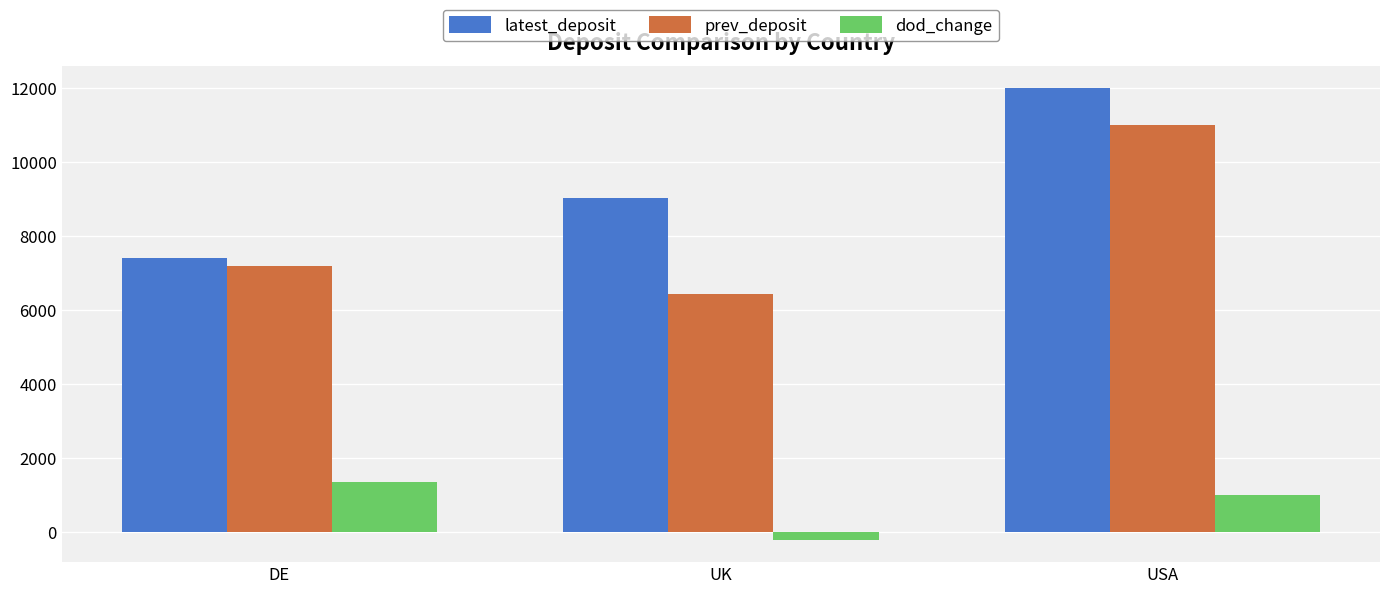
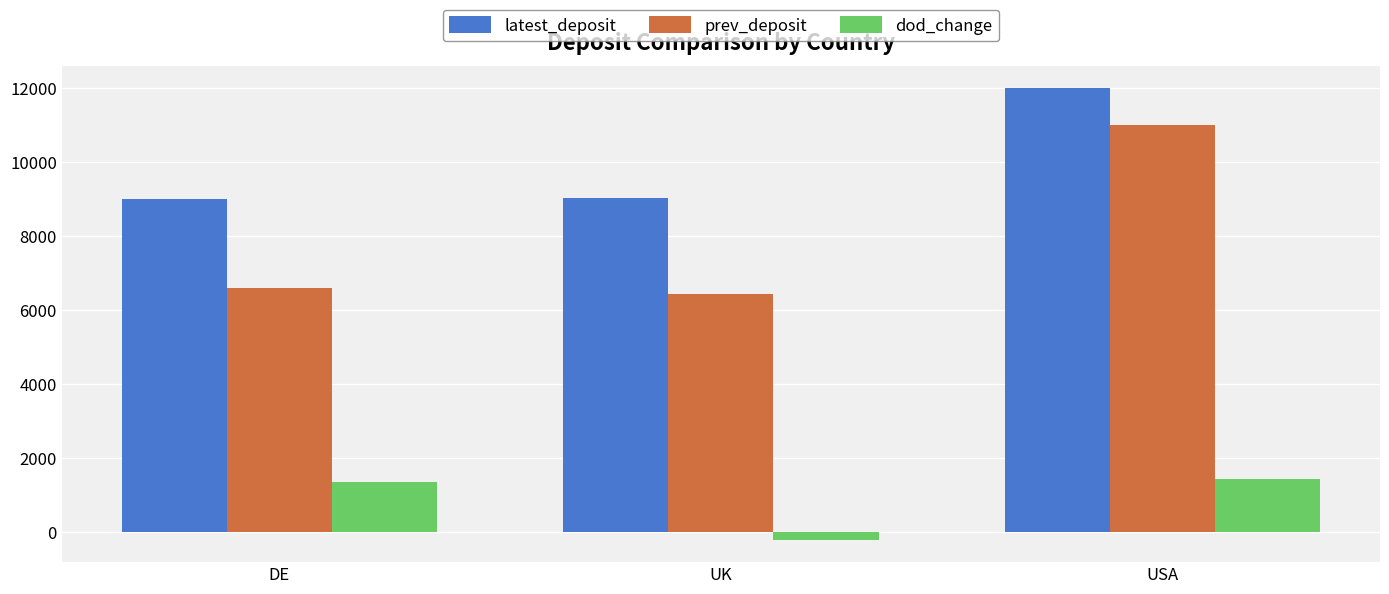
  {
    "latest_deposit": {
-     "DE": 7400,
+     "DE": 9000,
      "UK": 9000,
      "USA": 12000
    },
    "prev_deposit": {
-     "DE": 7200,
+     "DE": 6600,
      "UK": 6400,
      "USA": 11000
    },
    "dod_change": {
      "DE": 1400,
      "UK": -200,
-     "USA": 1000
+     "USA": 1400
    }
  }
